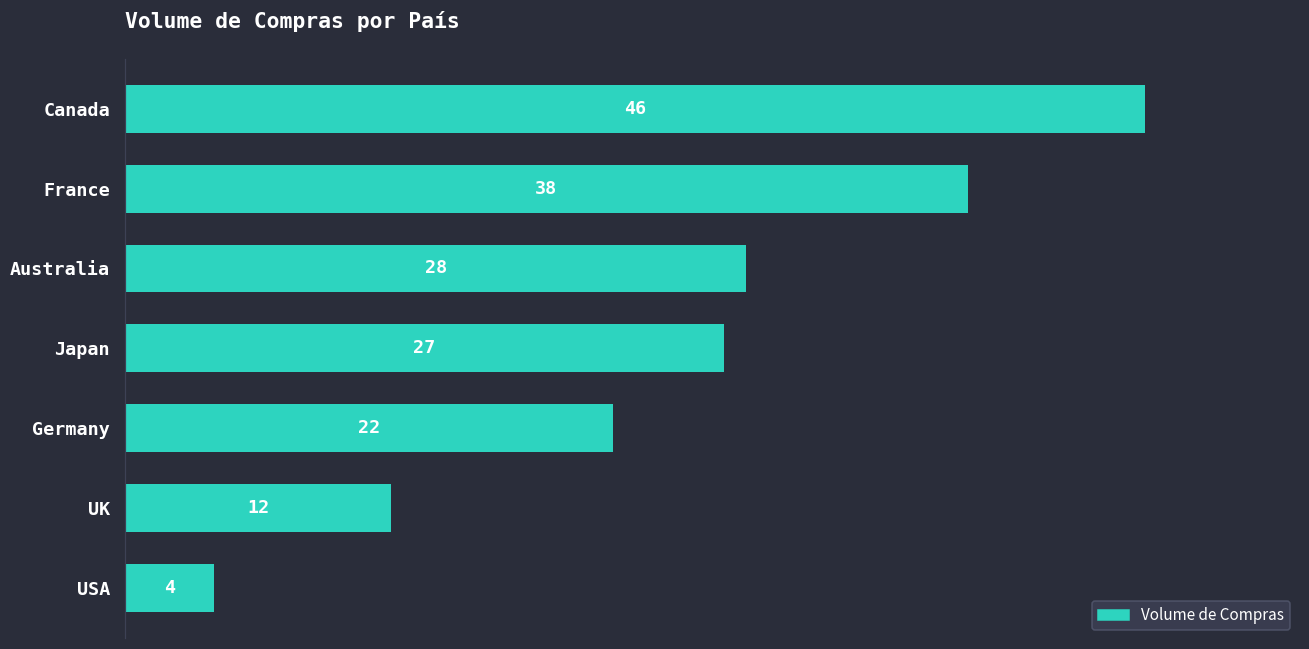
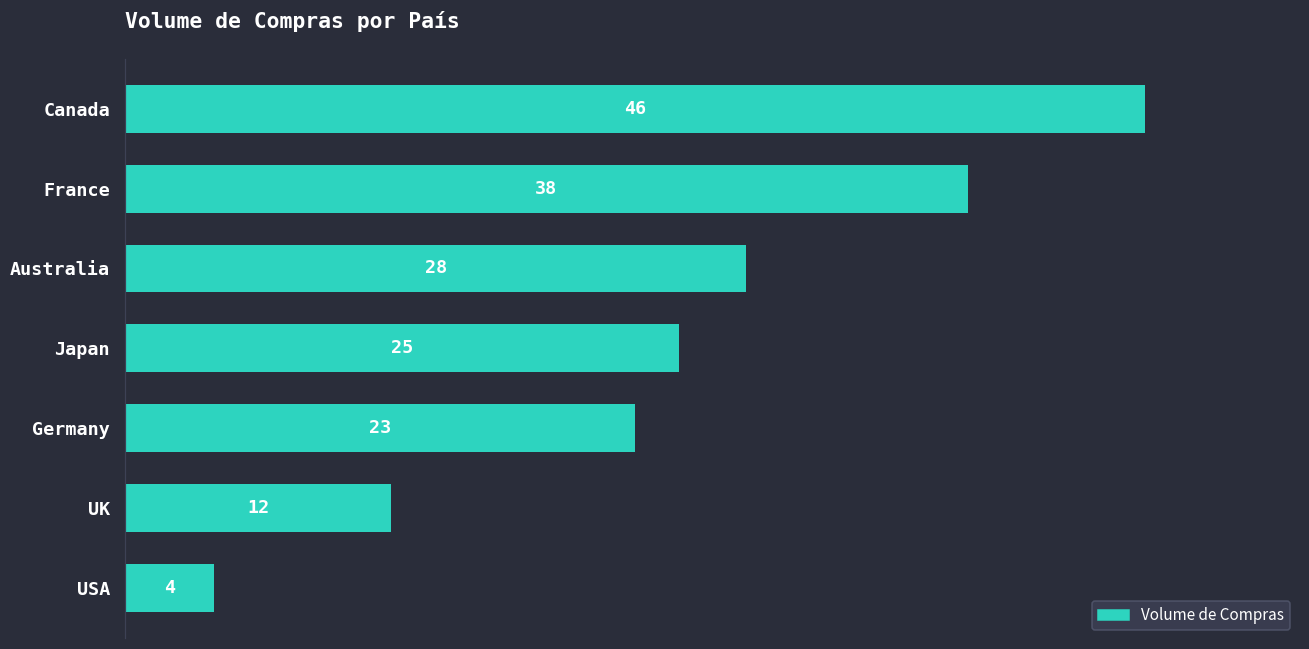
  {
    "Canada": 46,
    "France": 38,
    "Australia": 28,
-   "Japan": 27,
-   "Germany": 22,
+   "Japan": 25,
+   "Germany": 23,
    "UK": 12,
    "USA": 4
  }
